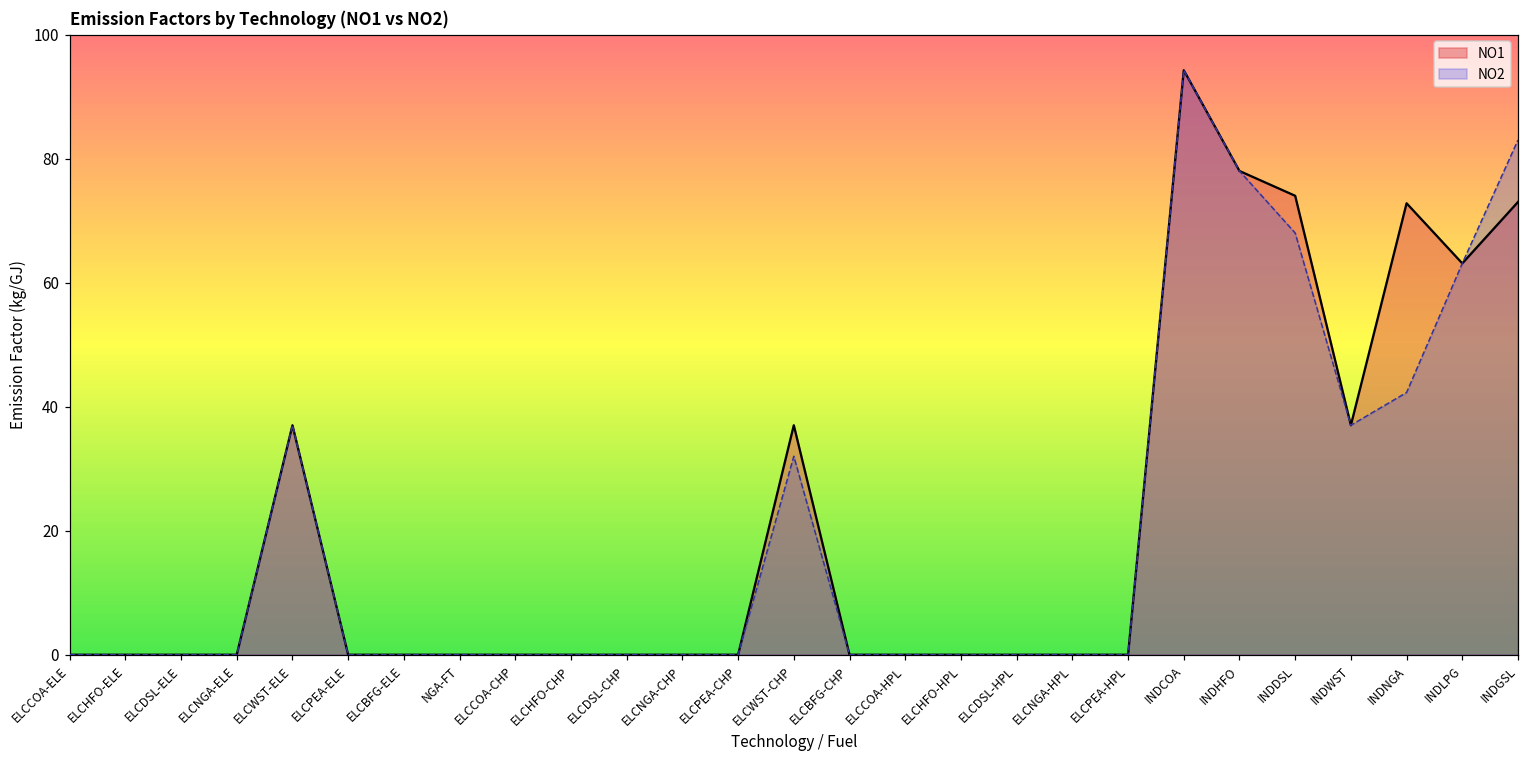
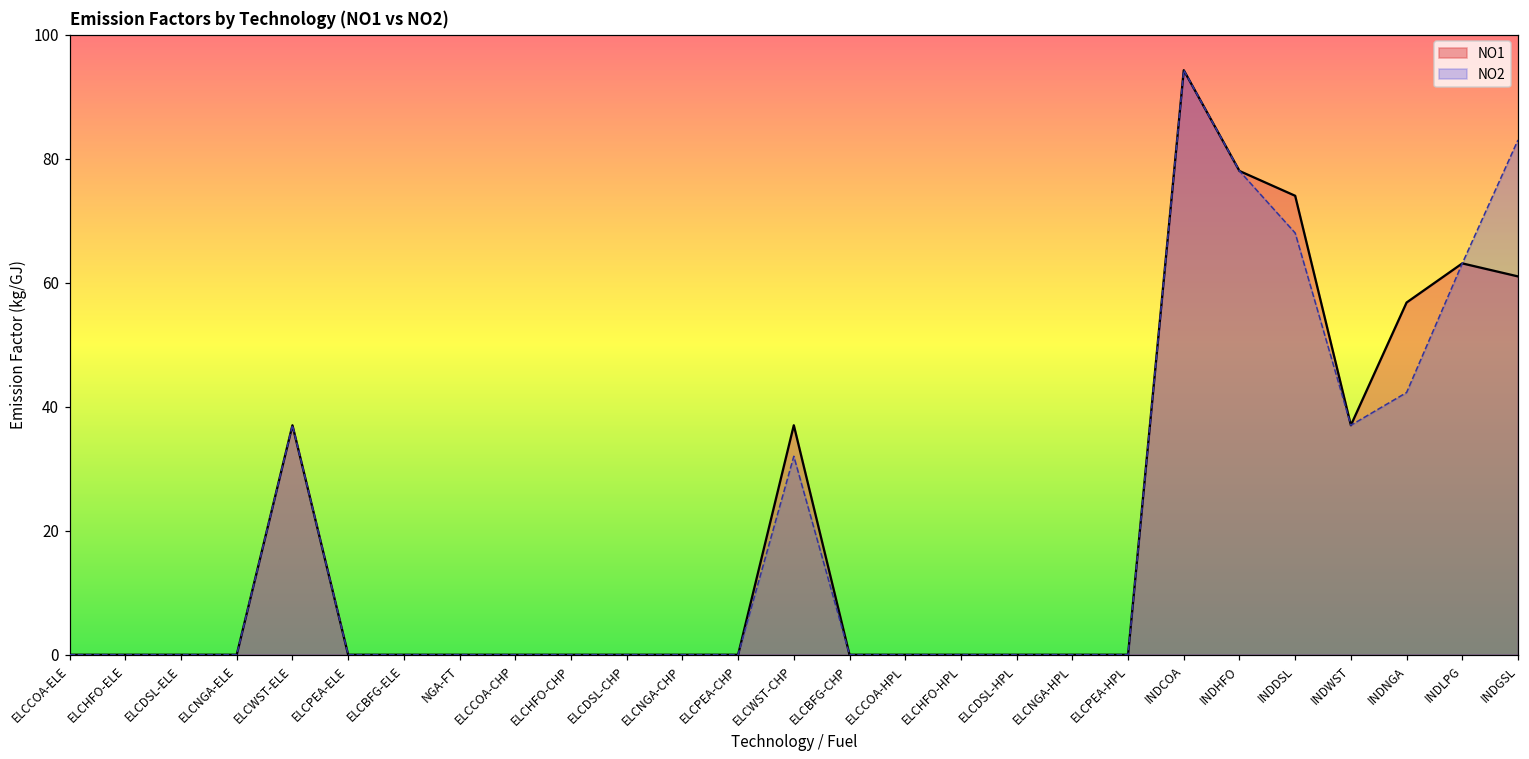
  {
    "NO1": {
      "ELCWST-CHP": 37,
      "INDDSL": 74,
-     "INDNGA": 73,
-     "INDGSL": 73
+     "INDNGA": 57,
+     "INDGSL": 61
    },
    "NO2": {
      "ELCWST-CHP": 32,
      "INDDSL": 68,
      "INDNGA": 42,
      "INDGSL": 83
    }
  }
